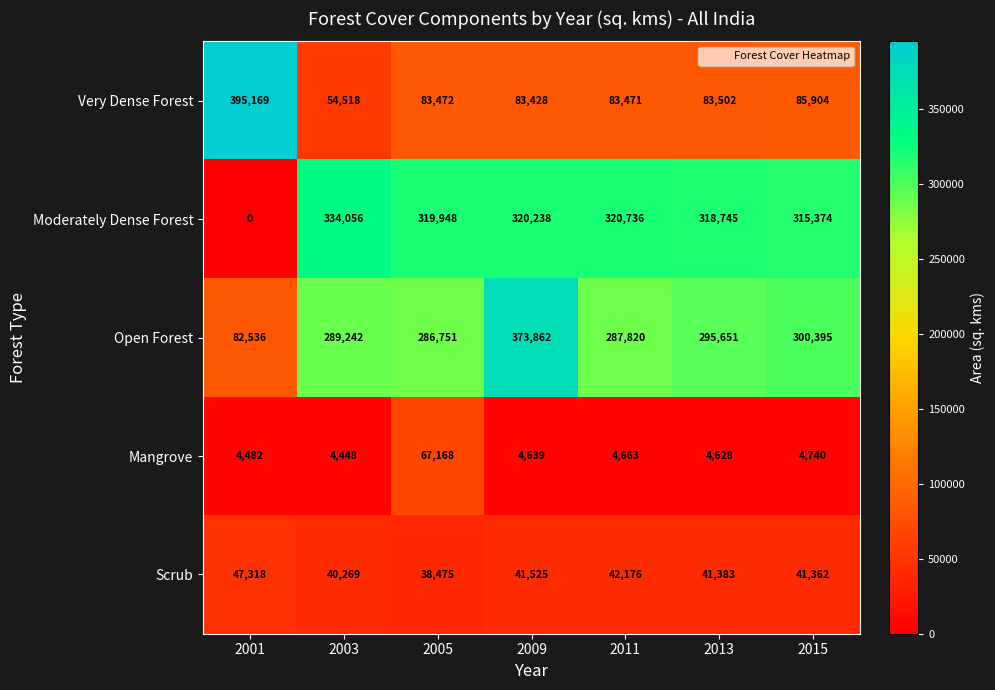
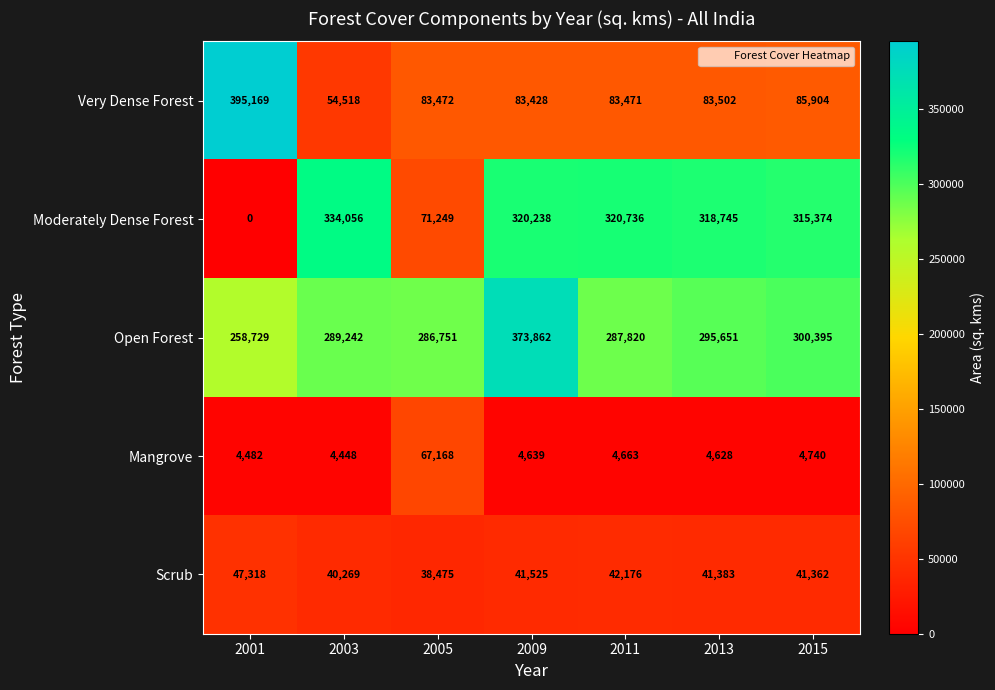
  {
    "Very Dense Forest": {
      "2001": "395,169",
      "2003": "54,518",
      "2005": "83,472",
      "2009": "83,428",
      "2011": "83,471",
      "2013": "83,502",
      "2015": "85,904"
    },
    "Moderately Dense Forest": {
      "2001": "0",
      "2003": "334,056",
-     "2005": "319,948",
+     "2005": "71,249",
      "2009": "320,238",
      "2011": "320,736",
      "2013": "318,745",
      "2015": "315,374"
    },
    "Open Forest": {
-     "2001": "82,536",
+     "2001": "258,729",
      "2003": "289,242",
      "2005": "286,751",
      "2009": "373,862",
      "2011": "287,820",
      "2013": "295,651",
      "2015": "300,395"
    },
    "Mangrove": {
      "2001": "4,482",
      "2003": "4,448",
      "2005": "67,168",
      "2009": "4,639",
      "2011": "4,663",
      "2013": "4,628",
      "2015": "4,740"
    },
    "Scrub": {
      "2001": "47,318",
      "2003": "40,269",
      "2005": "38,475",
      "2009": "41,525",
      "2011": "42,176",
      "2013": "41,383",
      "2015": "41,362"
    }
  }
